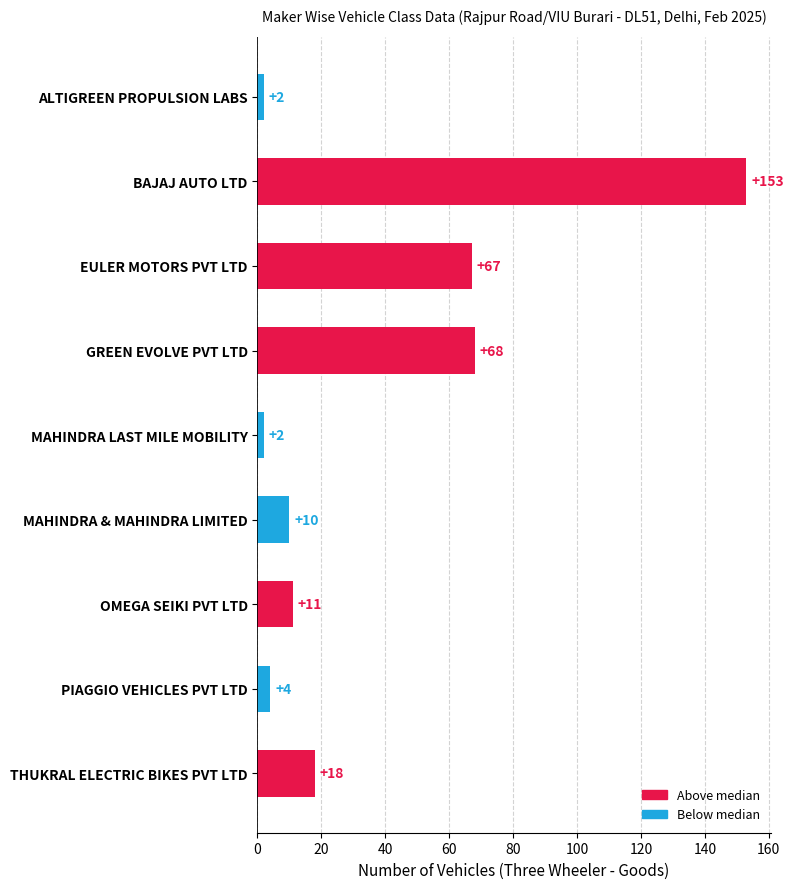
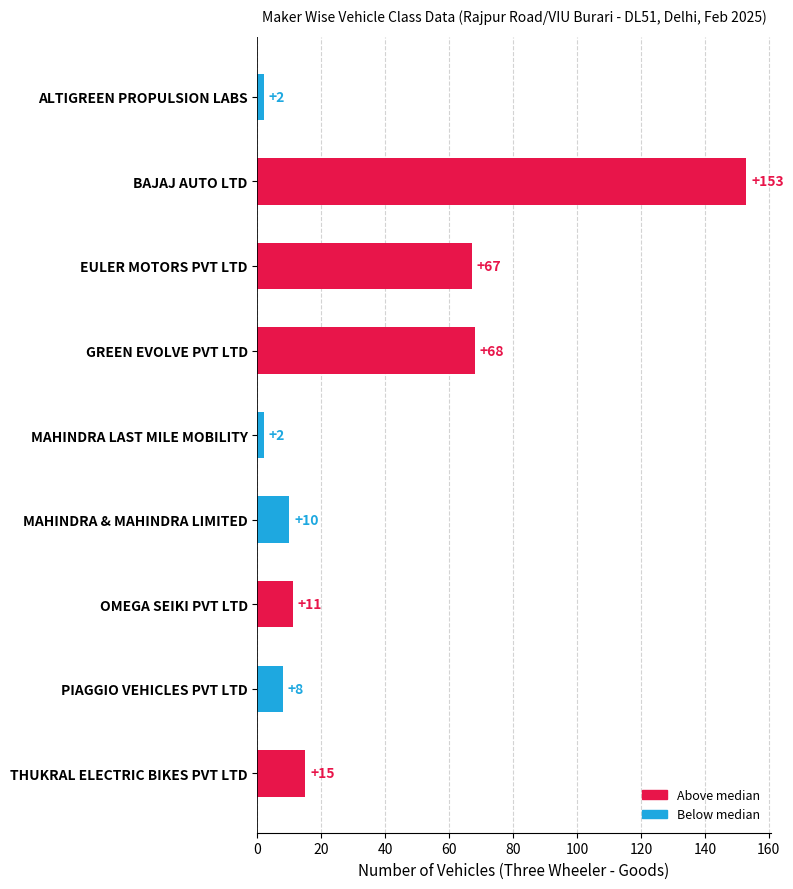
  {
    "ALTIGREEN PROPULSION LABS": "+2",
    "BAJAJ AUTO LTD": "+153",
    "EULER MOTORS PVT LTD": "+67",
    "GREEN EVOLVE PVT LTD": "+68",
    "MAHINDRA LAST MILE MOBILITY": "+2",
    "MAHINDRA & MAHINDRA LIMITED": "+10",
    "OMEGA SEIKI PVT LTD": "+11",
-   "PIAGGIO VEHICLES PVT LTD": "+4",
-   "THUKRAL ELECTRIC BIKES PVT LTD": "+18"
+   "PIAGGIO VEHICLES PVT LTD": "+8",
+   "THUKRAL ELECTRIC BIKES PVT LTD": "+15"
  }
